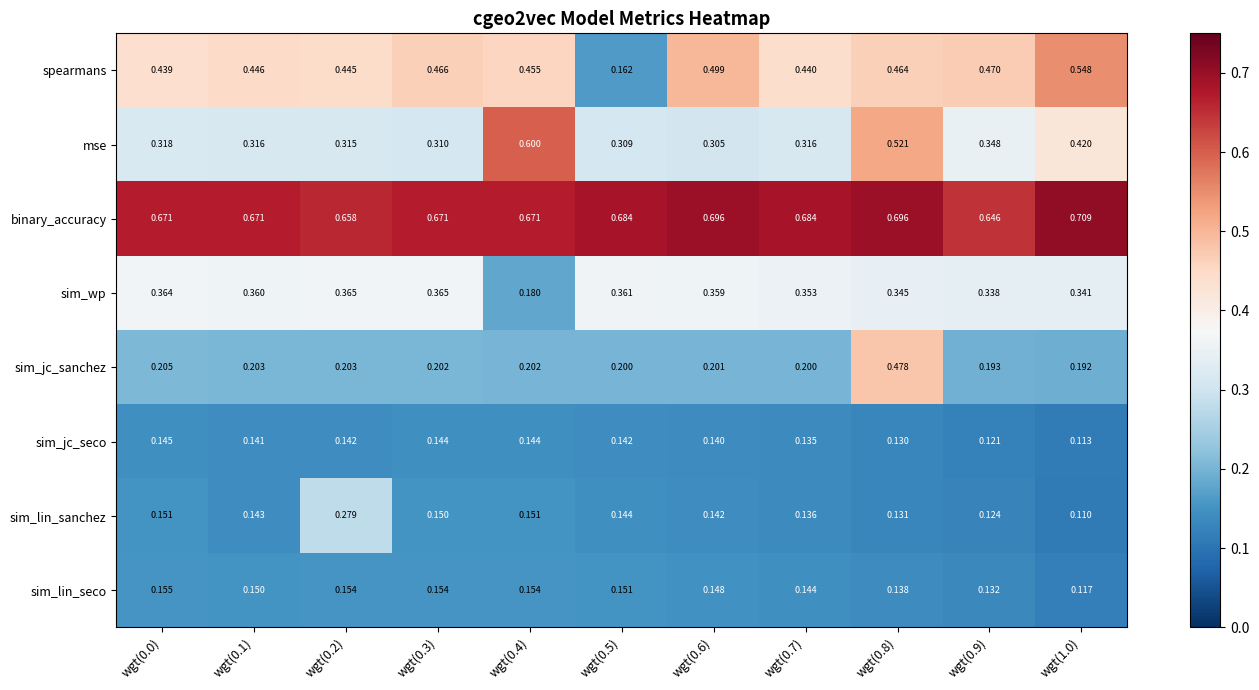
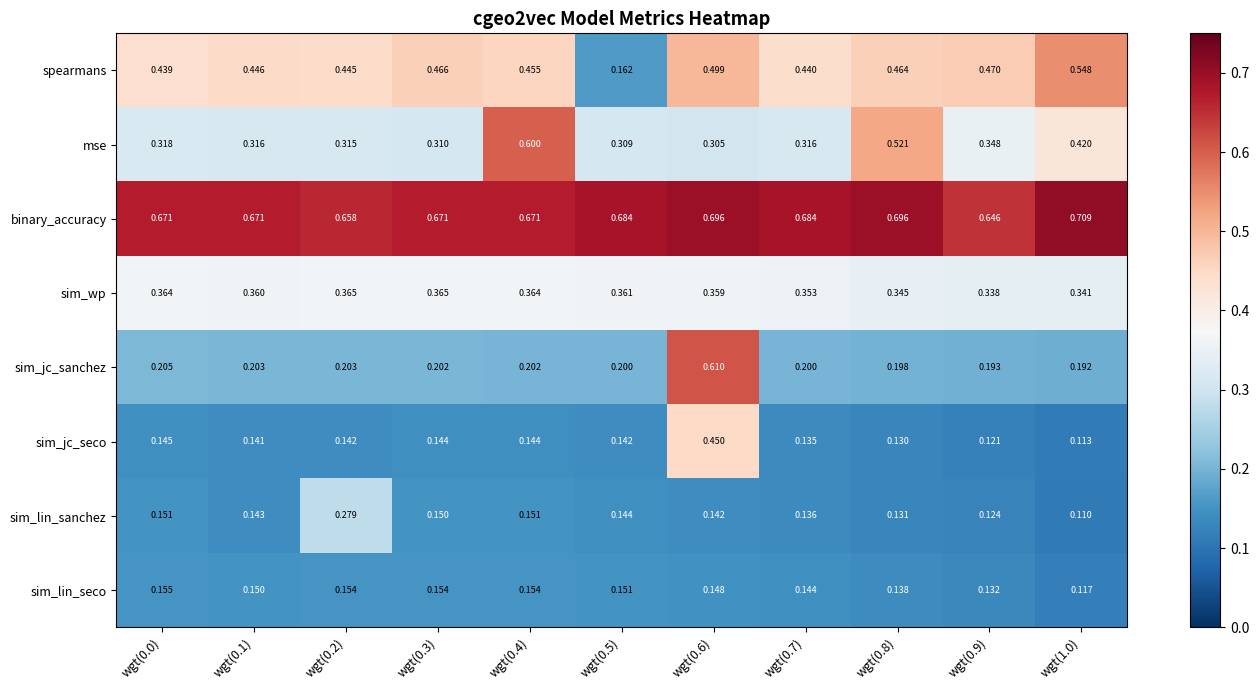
  {
    "spearmans": {
      "wgt(0.0)": 0.439,
      "wgt(0.1)": 0.446,
      "wgt(0.2)": 0.445,
      "wgt(0.3)": 0.466,
      "wgt(0.4)": 0.455,
      "wgt(0.5)": 0.162,
      "wgt(0.6)": 0.499,
      "wgt(0.7)": 0.440,
      "wgt(0.8)": 0.464,
      "wgt(0.9)": 0.470,
      "wgt(1.0)": 0.548
    },
    "mse": {
      "wgt(0.0)": 0.318,
      "wgt(0.1)": 0.316,
      "wgt(0.2)": 0.315,
      "wgt(0.3)": 0.310,
      "wgt(0.4)": 0.600,
      "wgt(0.5)": 0.309,
      "wgt(0.6)": 0.305,
      "wgt(0.7)": 0.316,
      "wgt(0.8)": 0.521,
      "wgt(0.9)": 0.348,
      "wgt(1.0)": 0.420
    },
    "binary_accuracy": {
      "wgt(0.0)": 0.671,
      "wgt(0.1)": 0.671,
      "wgt(0.2)": 0.658,
      "wgt(0.3)": 0.671,
      "wgt(0.4)": 0.671,
      "wgt(0.5)": 0.684,
      "wgt(0.6)": 0.696,
      "wgt(0.7)": 0.684,
      "wgt(0.8)": 0.696,
      "wgt(0.9)": 0.646,
      "wgt(1.0)": 0.709
    },
    "sim_wp": {
      "wgt(0.0)": 0.364,
      "wgt(0.1)": 0.360,
      "wgt(0.2)": 0.365,
      "wgt(0.3)": 0.365,
-     "wgt(0.4)": 0.180,
+     "wgt(0.4)": 0.364,
      "wgt(0.5)": 0.361,
      "wgt(0.6)": 0.359,
      "wgt(0.7)": 0.353,
      "wgt(0.8)": 0.345,
      "wgt(0.9)": 0.338,
      "wgt(1.0)": 0.341
    },
    "sim_jc_sanchez": {
      "wgt(0.0)": 0.205,
      "wgt(0.1)": 0.203,
      "wgt(0.2)": 0.203,
      "wgt(0.3)": 0.202,
      "wgt(0.4)": 0.202,
      "wgt(0.5)": 0.200,
-     "wgt(0.6)": 0.201,
+     "wgt(0.6)": 0.610,
      "wgt(0.7)": 0.200,
-     "wgt(0.8)": 0.478,
+     "wgt(0.8)": 0.198,
      "wgt(0.9)": 0.193,
      "wgt(1.0)": 0.192
    },
    "sim_jc_seco": {
      "wgt(0.0)": 0.145,
      "wgt(0.1)": 0.141,
      "wgt(0.2)": 0.142,
      "wgt(0.3)": 0.144,
      "wgt(0.4)": 0.144,
      "wgt(0.5)": 0.142,
-     "wgt(0.6)": 0.140,
+     "wgt(0.6)": 0.450,
      "wgt(0.7)": 0.135,
      "wgt(0.8)": 0.130,
      "wgt(0.9)": 0.121,
      "wgt(1.0)": 0.113
    },
    "sim_lin_sanchez": {
      "wgt(0.0)": 0.151,
      "wgt(0.1)": 0.143,
      "wgt(0.2)": 0.279,
      "wgt(0.3)": 0.150,
      "wgt(0.4)": 0.151,
      "wgt(0.5)": 0.144,
      "wgt(0.6)": 0.142,
      "wgt(0.7)": 0.136,
      "wgt(0.8)": 0.131,
      "wgt(0.9)": 0.124,
      "wgt(1.0)": 0.110
    },
    "sim_lin_seco": {
      "wgt(0.0)": 0.155,
      "wgt(0.1)": 0.150,
      "wgt(0.2)": 0.154,
      "wgt(0.3)": 0.154,
      "wgt(0.4)": 0.154,
      "wgt(0.5)": 0.151,
      "wgt(0.6)": 0.148,
      "wgt(0.7)": 0.144,
      "wgt(0.8)": 0.138,
      "wgt(0.9)": 0.132,
      "wgt(1.0)": 0.117
    }
  }
